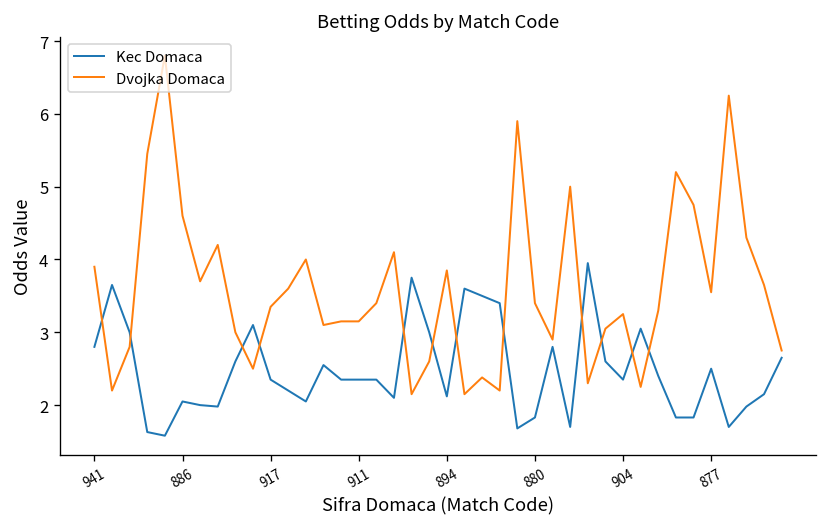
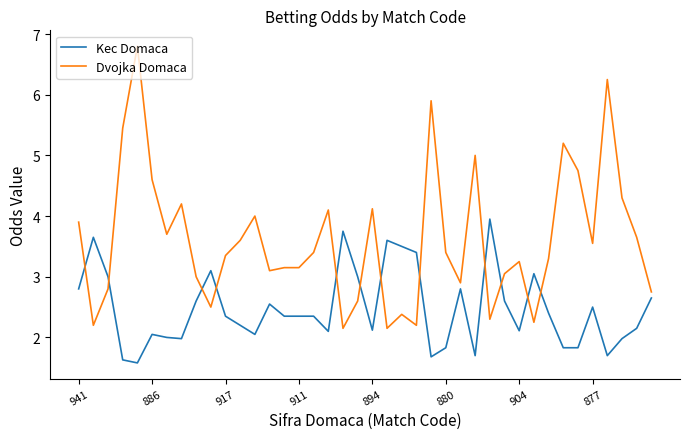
  {
    "Kec Domaca": {
      "941": 2.8,
      "886": 2.1,
      "917": 2.4,
      "911": 2.4,
      "894": 2.1,
      "880": 1.8,
-     "904": 2.4,
+     "904": 2.1,
      "877": 2.5
    },
    "Dvojka Domaca": {
      "941": 3.9,
      "886": 4.6,
      "917": 3.4,
      "911": 3.2,
-     "894": 3.9,
+     "894": 4.1,
      "880": 3.4,
      "904": 3.3,
      "877": 3.6
    }
  }
